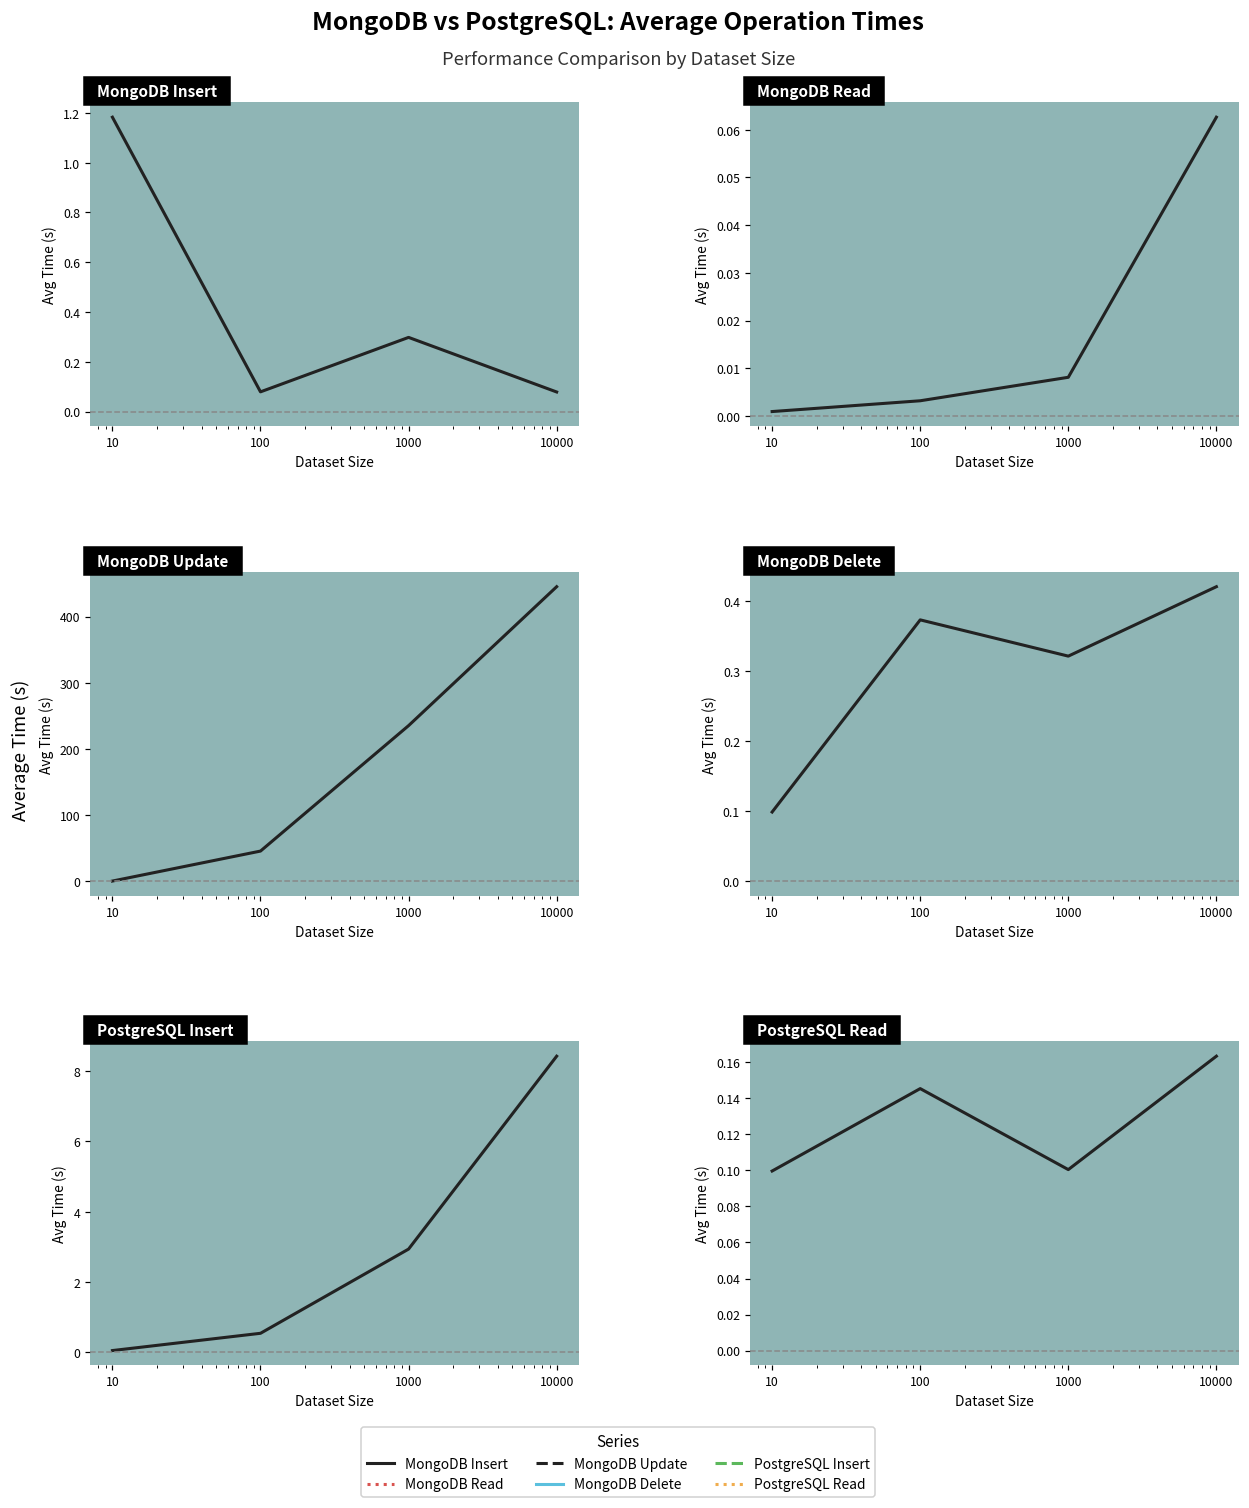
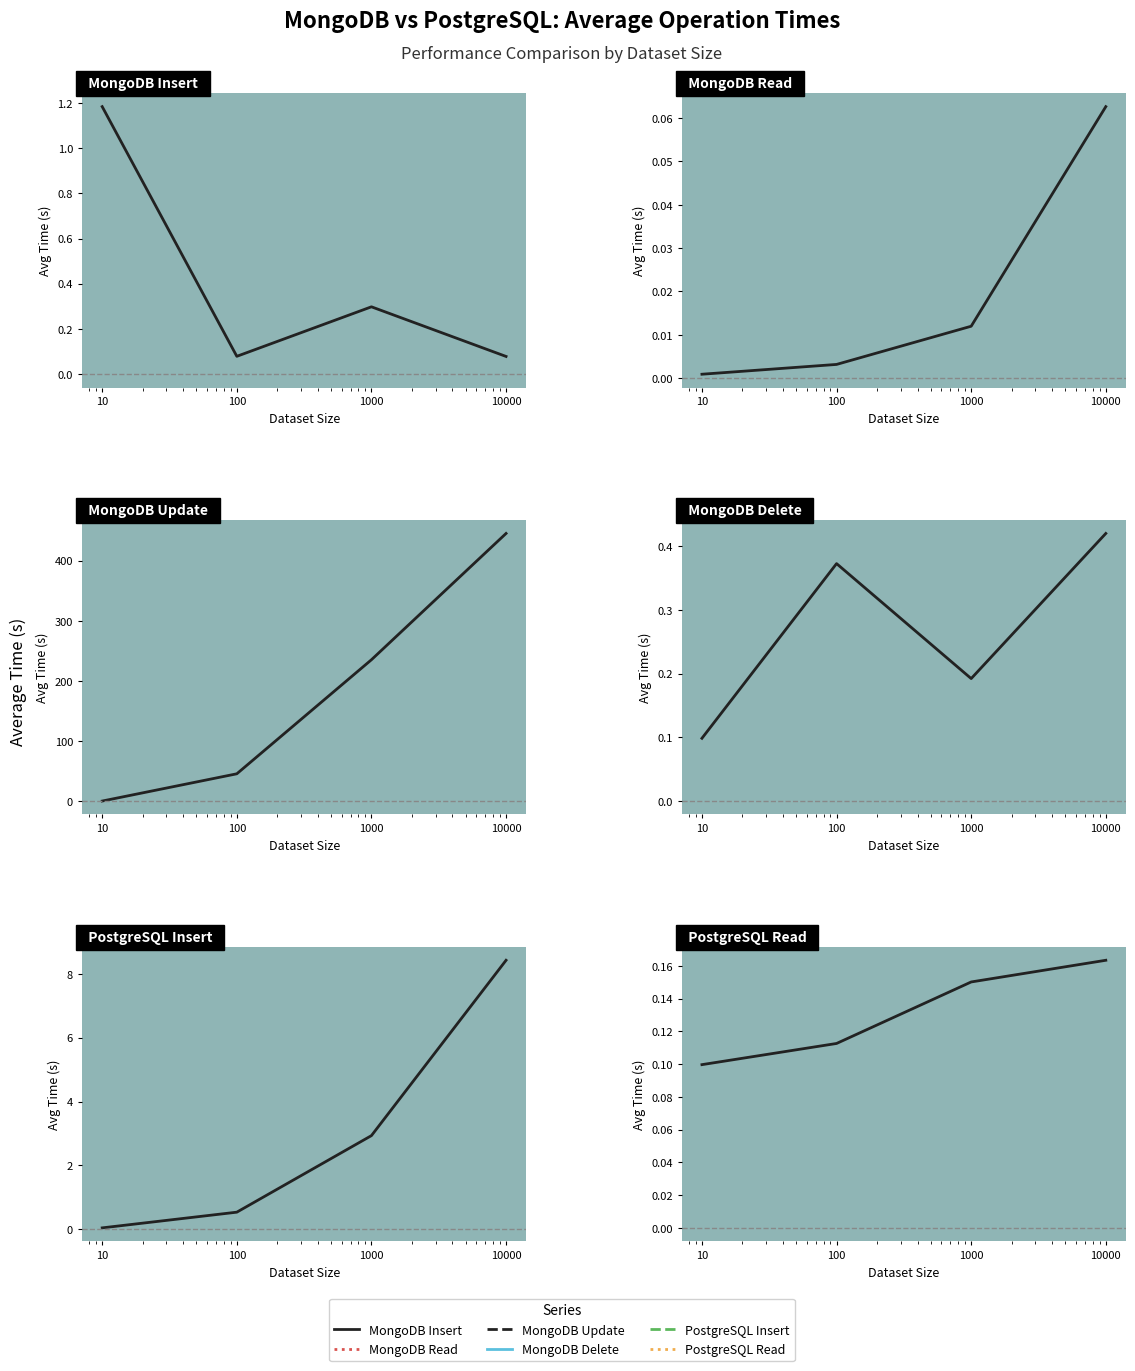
  {
    "MongoDB Insert": {
      "10": 1.18,
      "100": 0.08,
      "1000": 0.30,
      "10000": 0.08
    },
    "MongoDB Read": {
      "10": 0.001,
      "100": 0.003,
-     "1000": 0.008,
+     "1000": 0.012,
      "10000": 0.063
    },
    "MongoDB Update": {
      "10": 0,
      "100": 50,
      "1000": 240,
      "10000": 450
    },
    "MongoDB Delete": {
      "10": 0.10,
      "100": 0.37,
-     "1000": 0.32,
+     "1000": 0.19,
      "10000": 0.42
    },
    "PostgreSQL Insert": {
      "10": 0.0,
      "100": 0.5,
      "1000": 2.9,
      "10000": 8.4
    },
    "PostgreSQL Read": {
      "10": 0.100,
-     "100": 0.145,
-     "1000": 0.100,
+     "100": 0.113,
+     "1000": 0.150,
      "10000": 0.163
    }
  }
